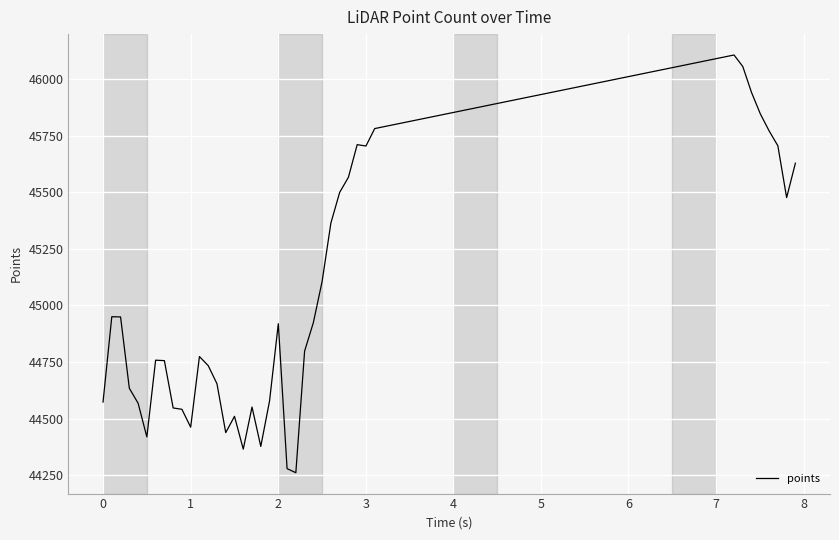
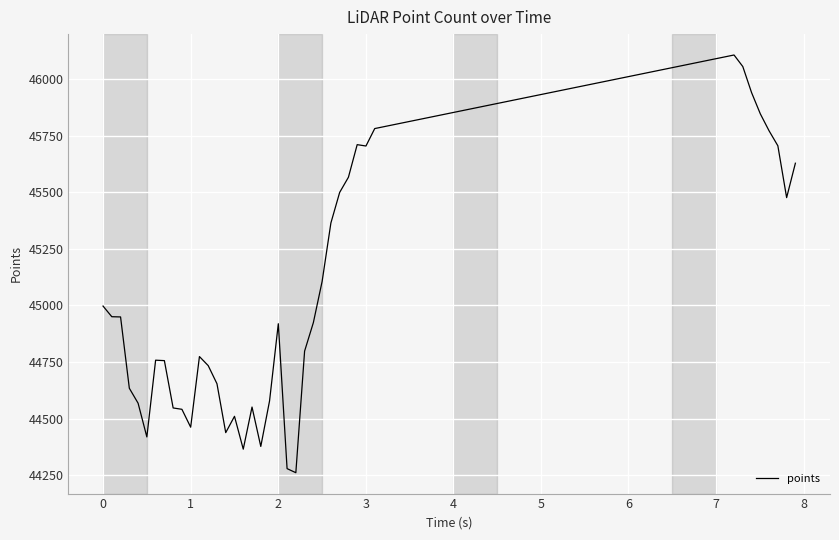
  {
-   "0": 44570,
+   "0": 45000,
    "1": 44460,
    "2": 44920
  }
